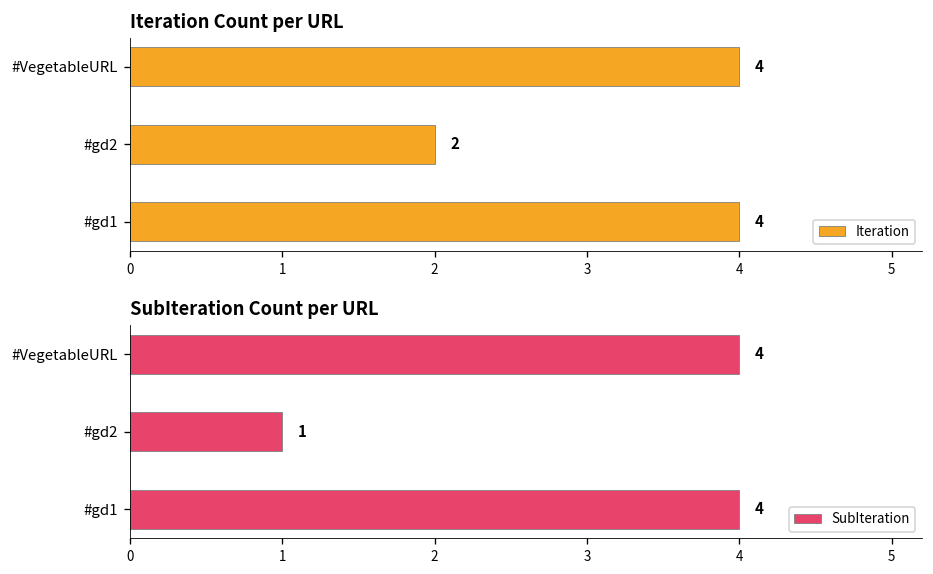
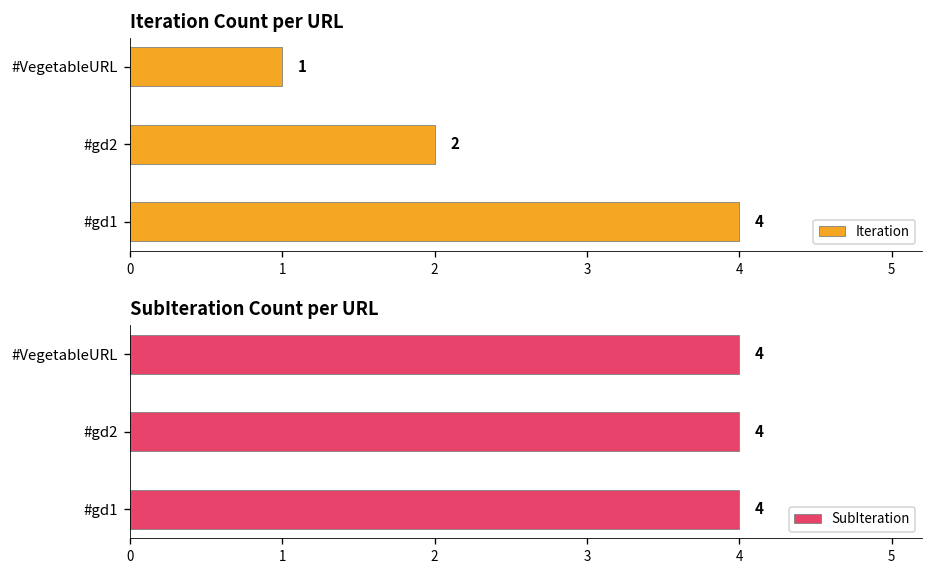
  {
    "Iteration Count per URL": {
-     "#VegetableURL": 4,
+     "#VegetableURL": 1,
      "#gd2": 2,
      "#gd1": 4
    },
    "SubIteration Count per URL": {
      "#VegetableURL": 4,
-     "#gd2": 1,
+     "#gd2": 4,
      "#gd1": 4
    }
  }
